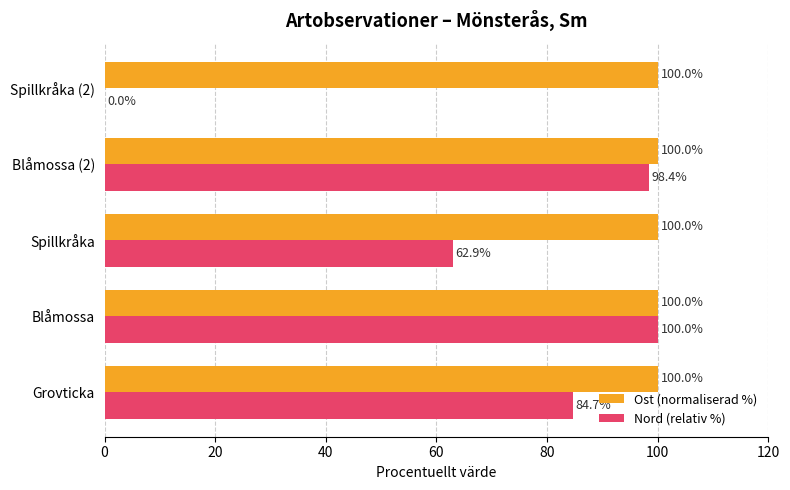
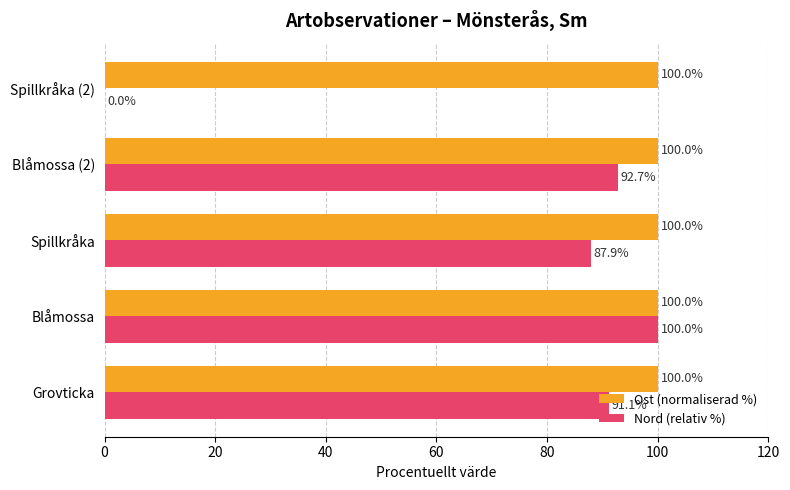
  {
    "Ost (normaliserad %)": {
      "Spillkråka (2)": "100.0%",
      "Blåmossa (2)": "100.0%",
      "Spillkråka": "100.0%",
      "Blåmossa": "100.0%",
      "Grovticka": "100.0%"
    },
    "Nord (relativ %)": {
      "Spillkråka (2)": "0.0%",
-     "Blåmossa (2)": "98.4%",
-     "Spillkråka": "62.9%",
+     "Blåmossa (2)": "92.7%",
+     "Spillkråka": "87.9%",
      "Blåmossa": "100.0%",
-     "Grovticka": "84.7%"
+     "Grovticka": "91.1%"
    }
  }
